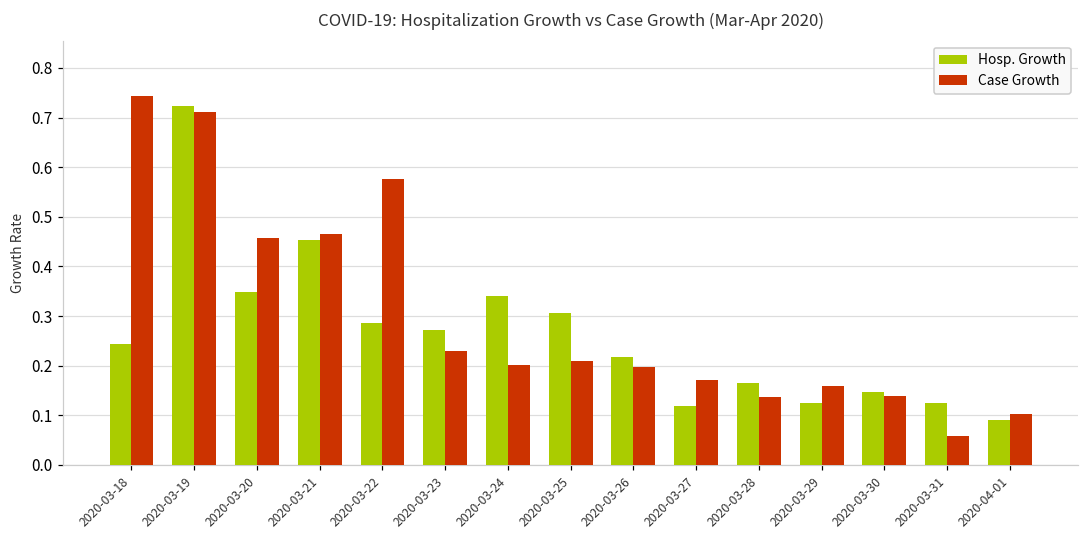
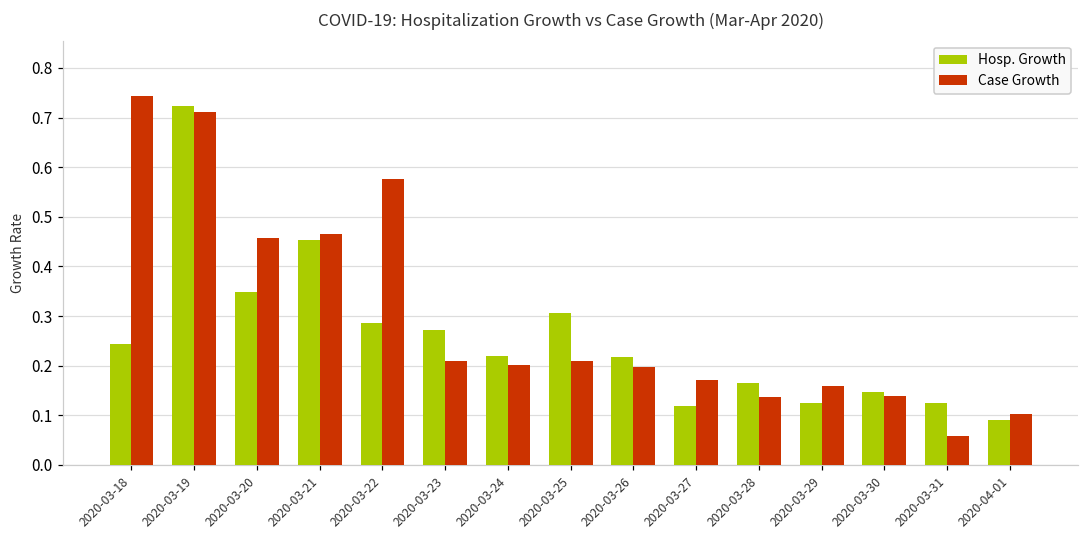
  {
    "Hosp. Growth": {
      "2020-03-18": 0.24,
      "2020-03-19": 0.72,
      "2020-03-20": 0.35,
      "2020-03-21": 0.45,
      "2020-03-22": 0.29,
      "2020-03-23": 0.27,
-     "2020-03-24": 0.34,
+     "2020-03-24": 0.22,
      "2020-03-25": 0.31,
      "2020-03-26": 0.22,
      "2020-03-27": 0.12,
      "2020-03-28": 0.17,
      "2020-03-29": 0.12,
      "2020-03-30": 0.15,
      "2020-03-31": 0.13,
      "2020-04-01": 0.09
    },
    "Case Growth": {
      "2020-03-18": 0.74,
      "2020-03-19": 0.71,
      "2020-03-20": 0.46,
      "2020-03-21": 0.46,
      "2020-03-22": 0.58,
-     "2020-03-23": 0.23,
+     "2020-03-23": 0.21,
      "2020-03-24": 0.20,
      "2020-03-25": 0.21,
      "2020-03-26": 0.20,
      "2020-03-27": 0.17,
      "2020-03-28": 0.14,
      "2020-03-29": 0.16,
      "2020-03-30": 0.14,
      "2020-03-31": 0.06,
      "2020-04-01": 0.10
    }
  }
